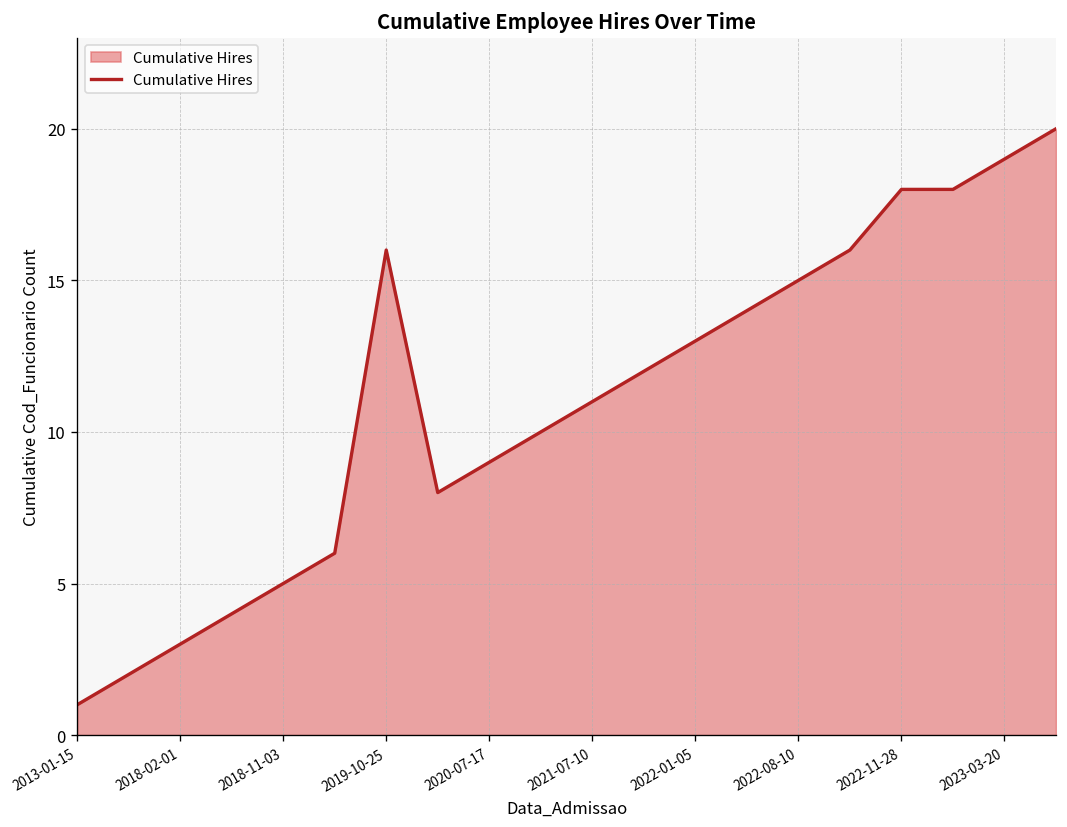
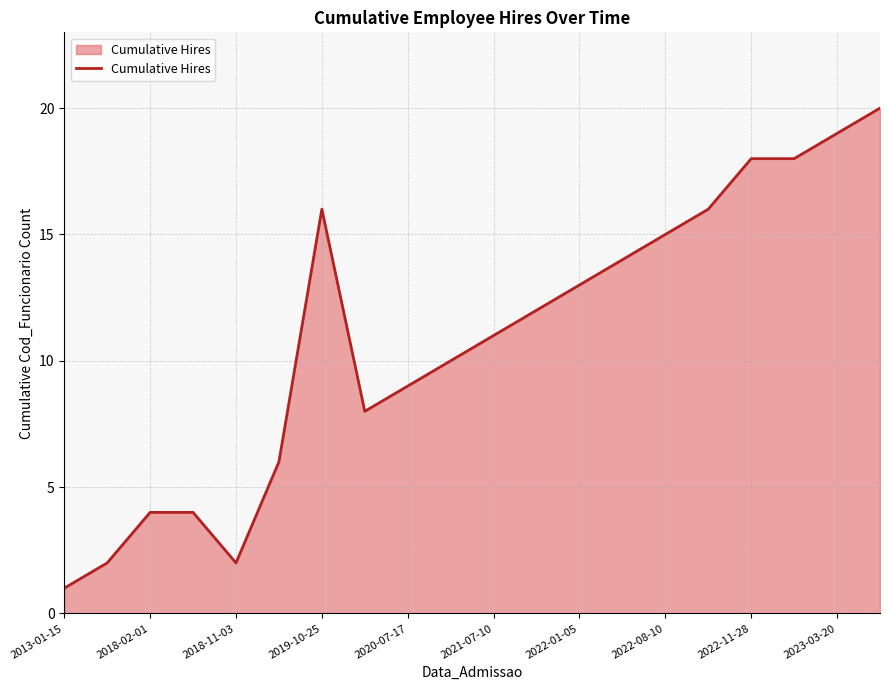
  {
    "2013-01-15": 1,
-   "2018-02-01": 3,
-   "2018-11-03": 5,
+   "2018-02-01": 4,
+   "2018-11-03": 2,
    "2019-10-25": 16,
    "2021-07-10": 11,
    "2022-11-28": 18
  }
